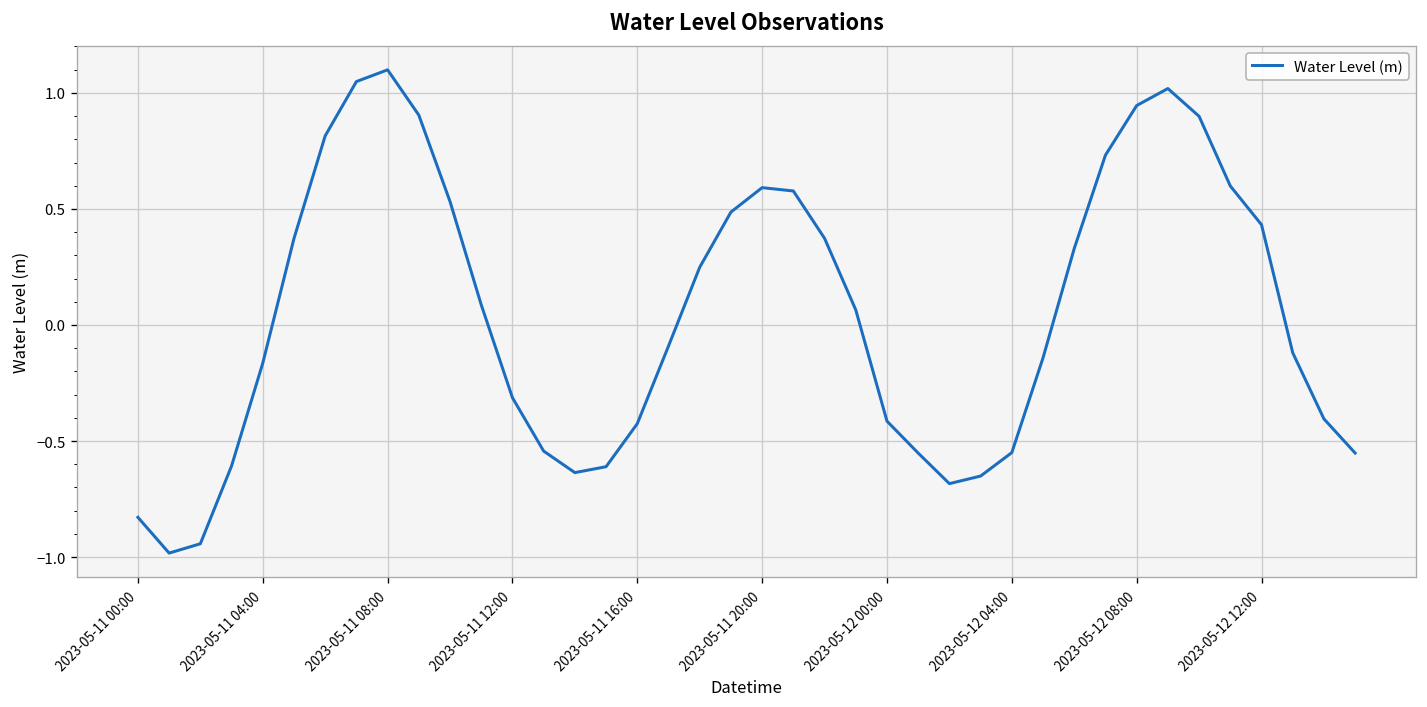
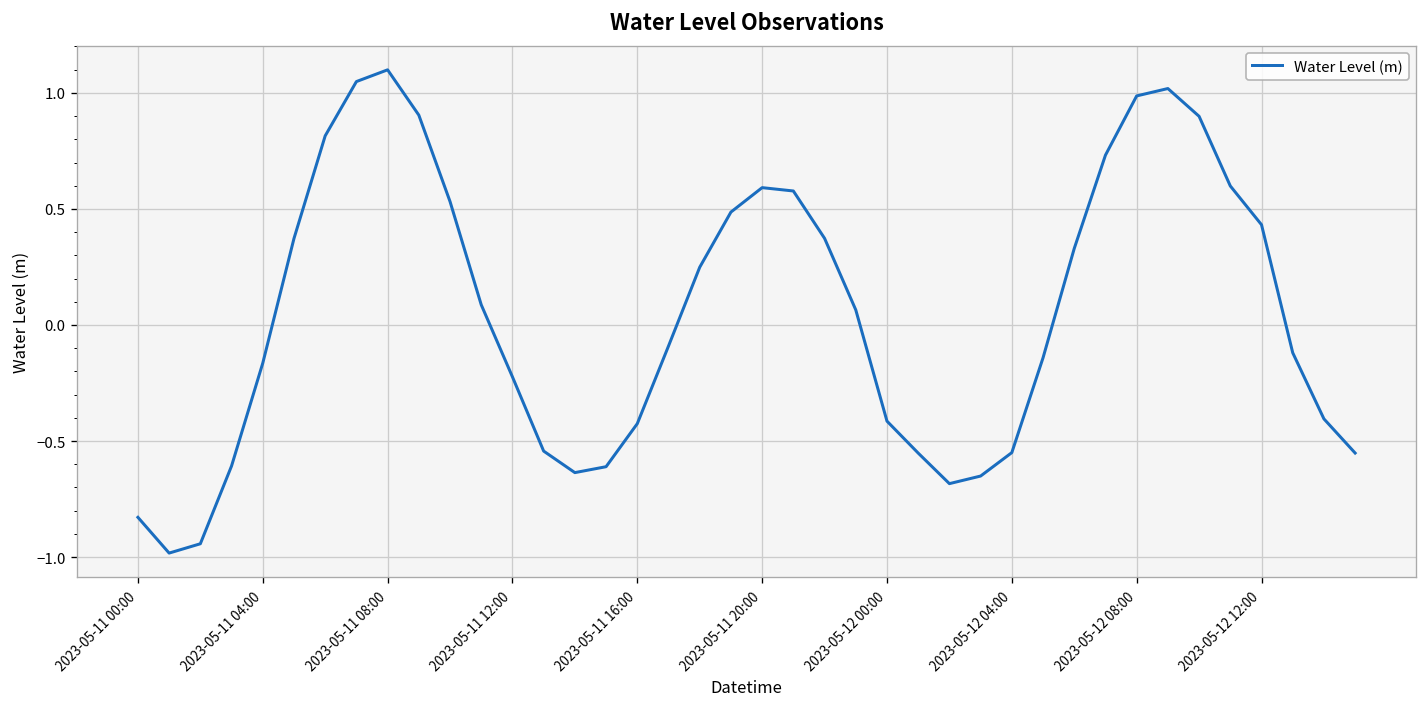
  {
    "2023-05-11 00:00": -0.83,
    "2023-05-11 04:00": -0.16,
    "2023-05-11 08:00": 1.10,
-   "2023-05-11 12:00": -0.31,
+   "2023-05-11 12:00": -0.22,
    "2023-05-11 16:00": -0.43,
    "2023-05-11 20:00": 0.59,
    "2023-05-12 00:00": -0.41,
    "2023-05-12 04:00": -0.55,
-   "2023-05-12 08:00": 0.95,
+   "2023-05-12 08:00": 0.99,
    "2023-05-12 12:00": 0.43
  }
